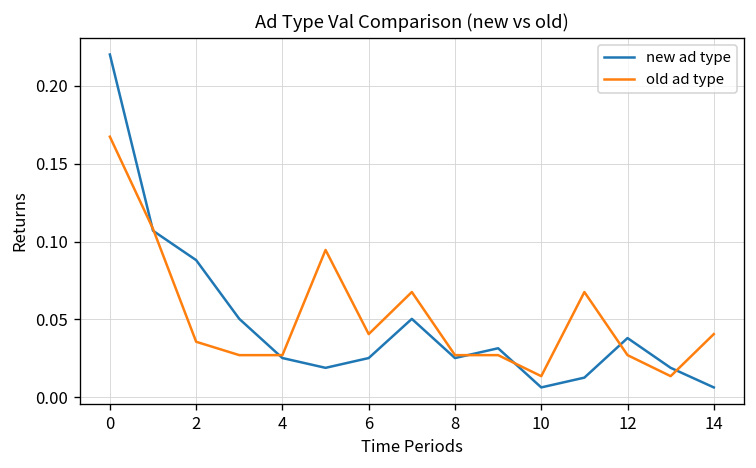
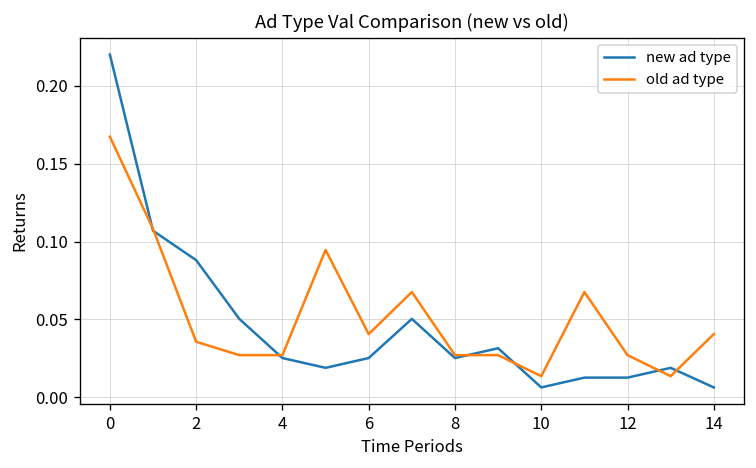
  {
    "new ad type": {
      "0": 0.220,
      "2": 0.088,
      "6": 0.025,
      "10": 0.006,
-     "12": 0.038,
+     "12": 0.013,
      "14": 0.006
    },
    "old ad type": {
      "0": 0.167,
      "2": 0.036,
      "6": 0.041,
      "10": 0.014,
      "12": 0.027,
      "14": 0.041
    }
  }
